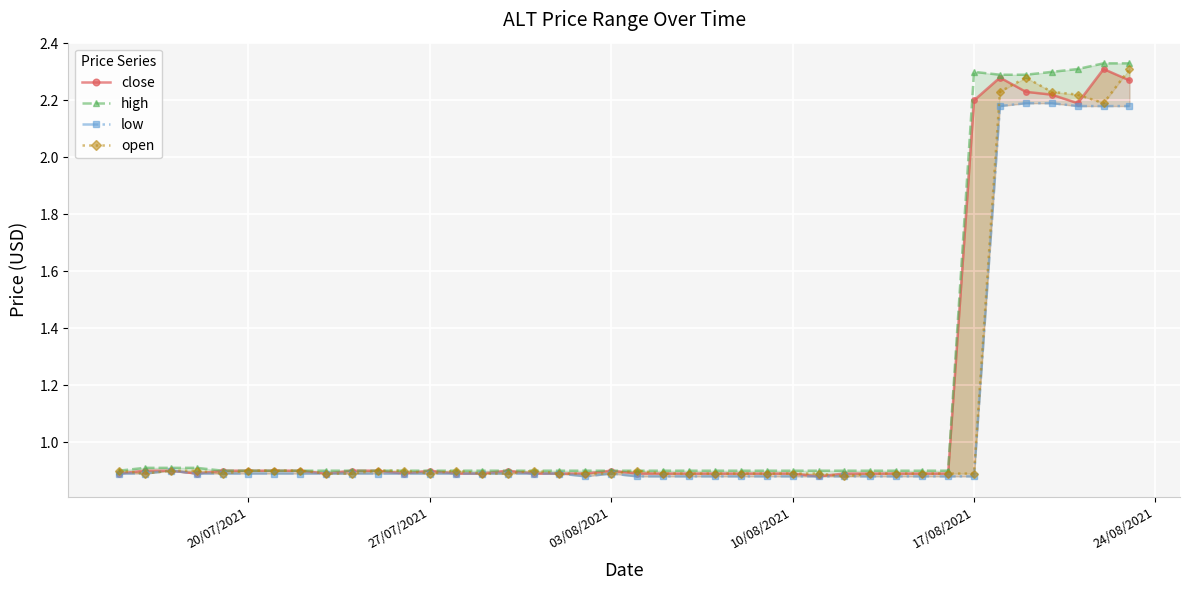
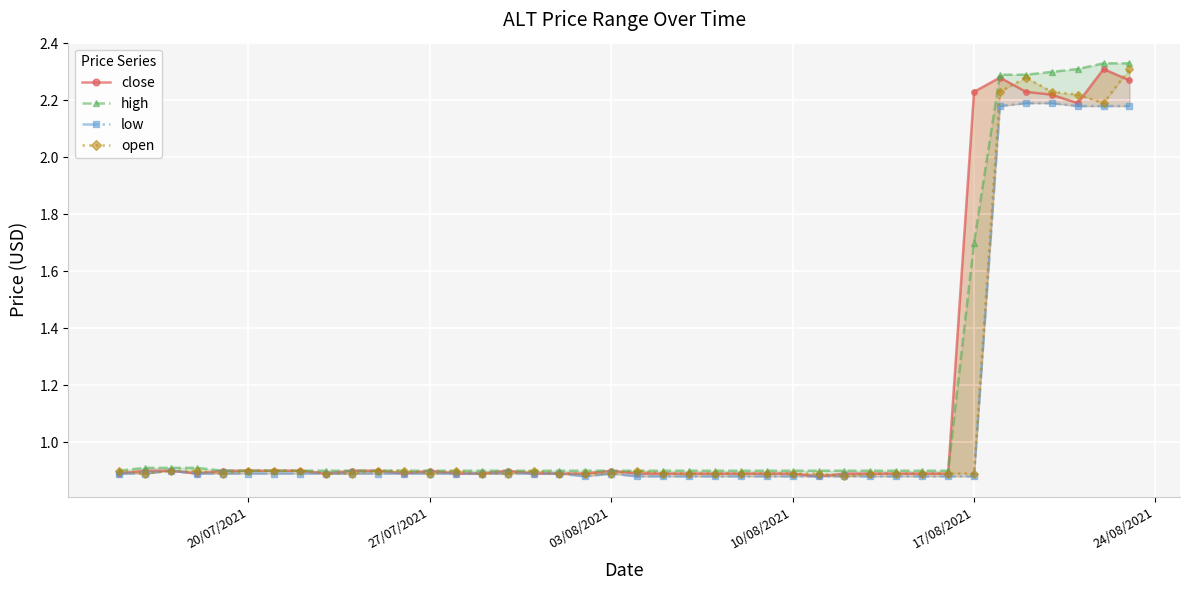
  {
    "close": {
-     "17/08/2021": 2.20
+     "17/08/2021": 2.23
    },
    "high": {
      "10/08/2021": 0.9,
-     "17/08/2021": 2.3
+     "17/08/2021": 1.7
    },
    "low": {
      "20/07/2021": 0.89,
      "10/08/2021": 0.88,
      "17/08/2021": 0.88
    }
  }
